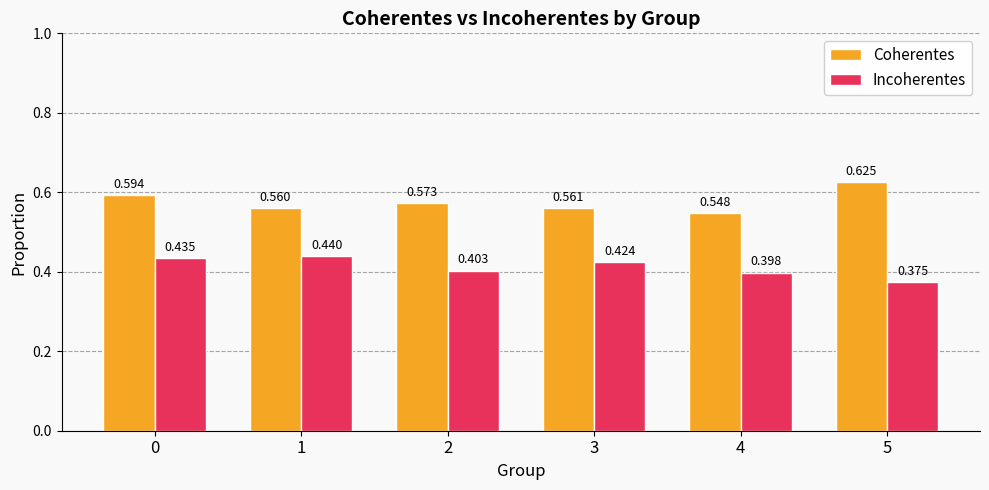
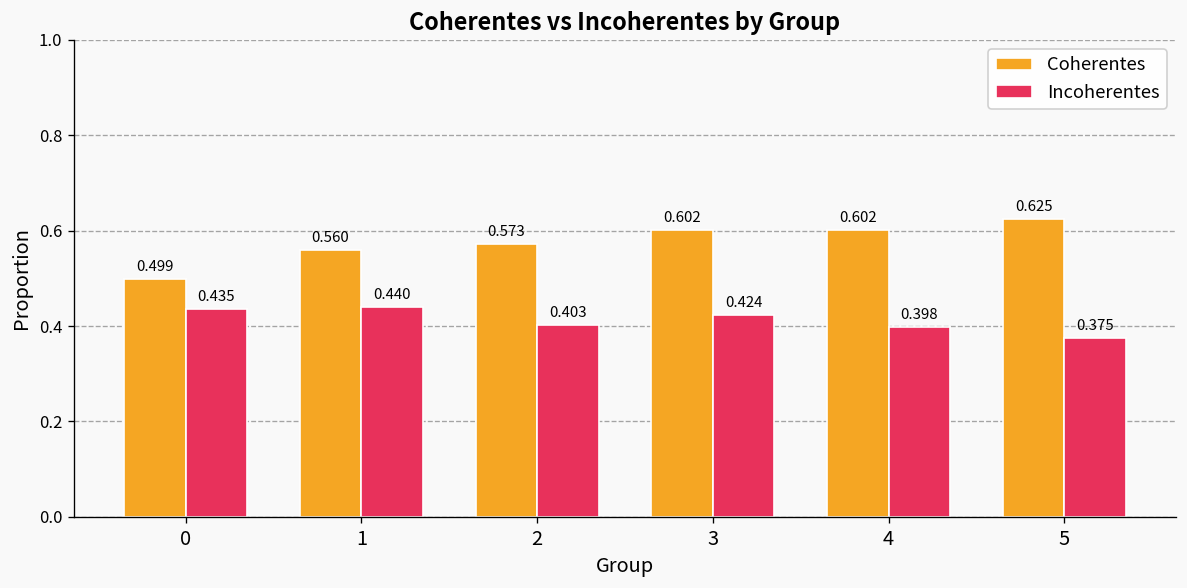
  {
    "Coherentes": {
-     "0": 0.594,
+     "0": 0.499,
      "1": 0.560,
      "2": 0.573,
-     "3": 0.561,
-     "4": 0.548,
+     "3": 0.602,
+     "4": 0.602,
      "5": 0.625
    },
    "Incoherentes": {
      "0": 0.435,
      "1": 0.440,
      "2": 0.403,
      "3": 0.424,
      "4": 0.398,
      "5": 0.375
    }
  }
